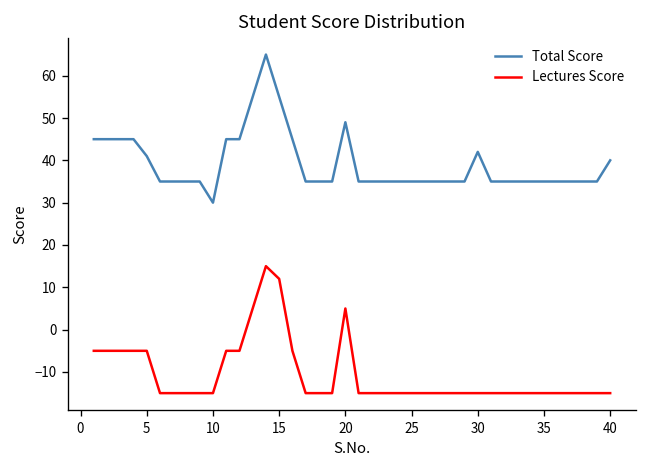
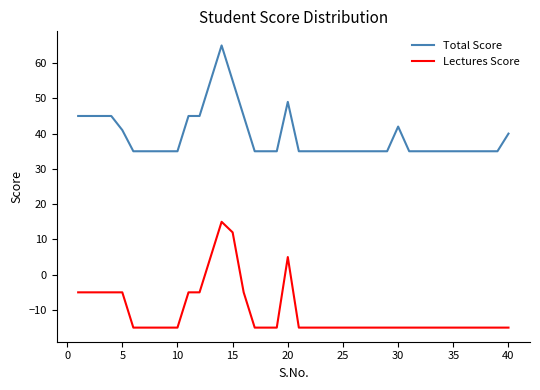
  {
    "Total Score": {
      "5": 41,
-     "10": 30,
+     "10": 35,
      "15": 55,
      "20": 49,
      "25": 35,
      "30": 42,
      "35": 35,
      "40": 40
    },
    "Lectures Score": {
      "5": -5,
      "10": -15,
      "15": 12,
      "20": 5,
      "25": -15,
      "30": -15,
      "35": -15,
      "40": -15
    }
  }
